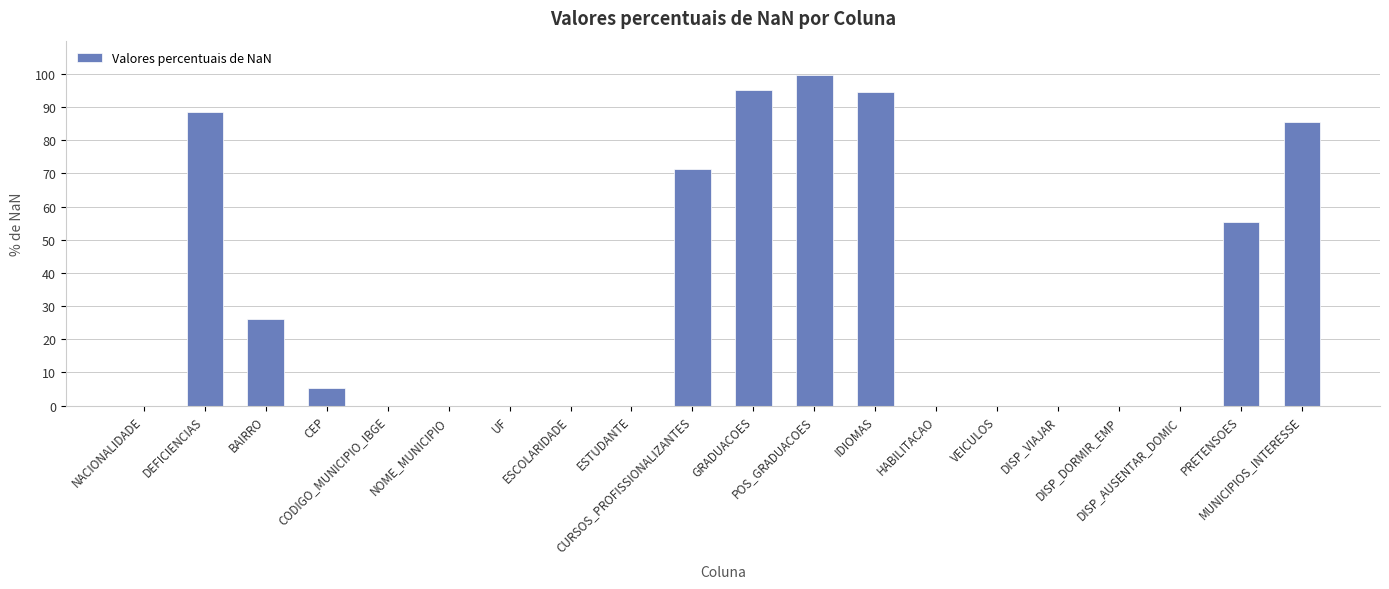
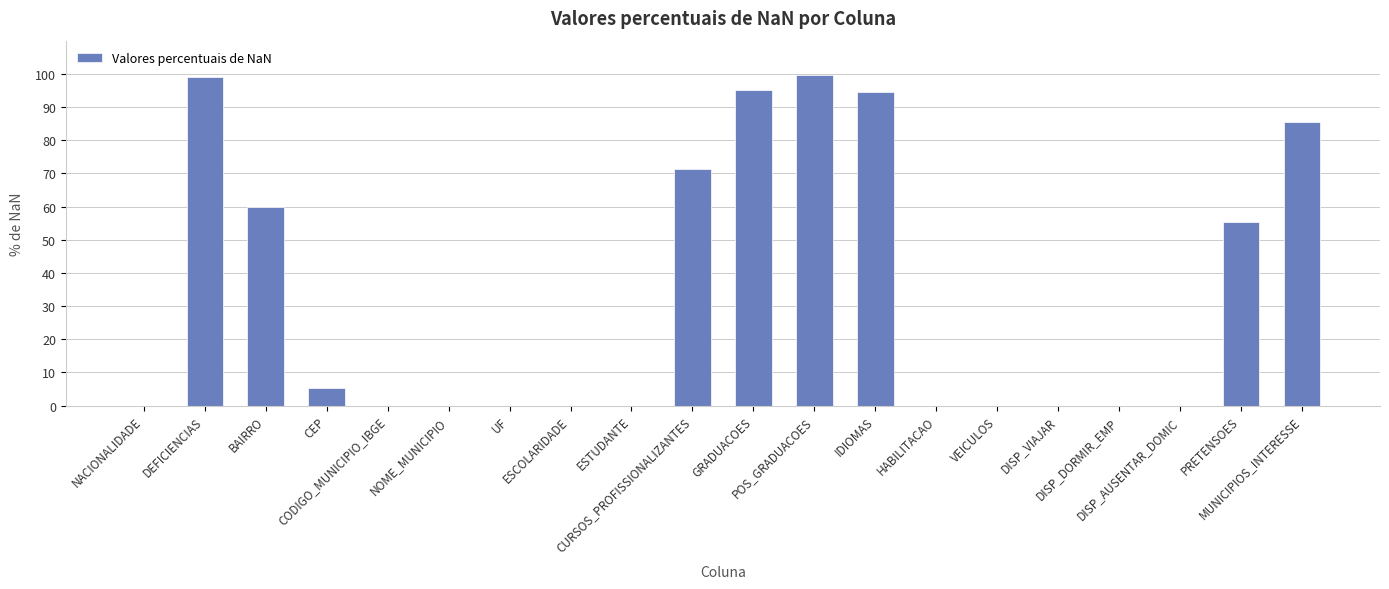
  {
    "NACIONALIDADE": 0,
-   "DEFICIENCIAS": 89,
-   "BAIRRO": 26,
+   "DEFICIENCIAS": 99,
+   "BAIRRO": 60,
    "CEP": 5,
    "CODIGO_MUNICIPIO_IBGE": 0,
    "NOME_MUNICIPIO": 0,
    "UF": 0,
    "ESCOLARIDADE": 0,
    "ESTUDANTE": 0,
    "CURSOS_PROFISSIONALIZANTES": 71,
    "GRADUACOES": 95,
    "POS_GRADUACOES": 100,
    "IDIOMAS": 95,
    "HABILITACAO": 0,
    "VEICULOS": 0,
    "DISP_VIAJAR": 0,
    "DISP_DORMIR_EMP": 0,
    "DISP_AUSENTAR_DOMIC": 0,
    "PRETENSOES": 55,
    "MUNICIPIOS_INTERESSE": 85
  }
